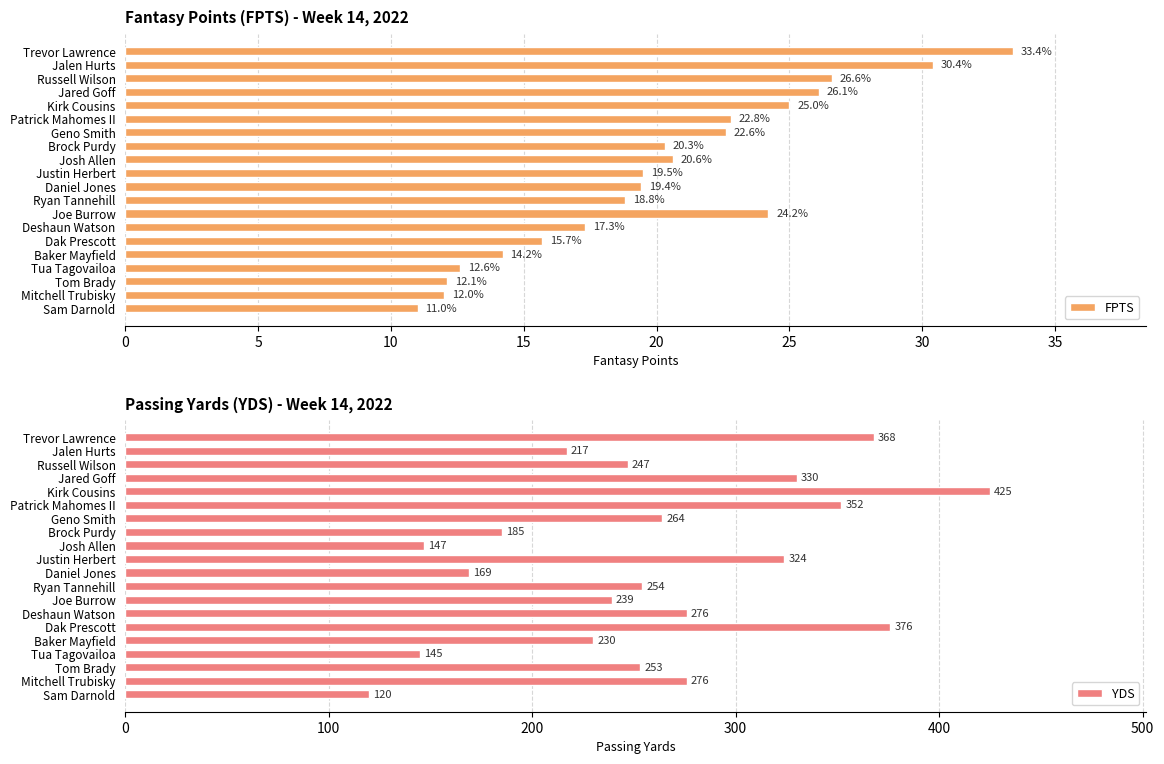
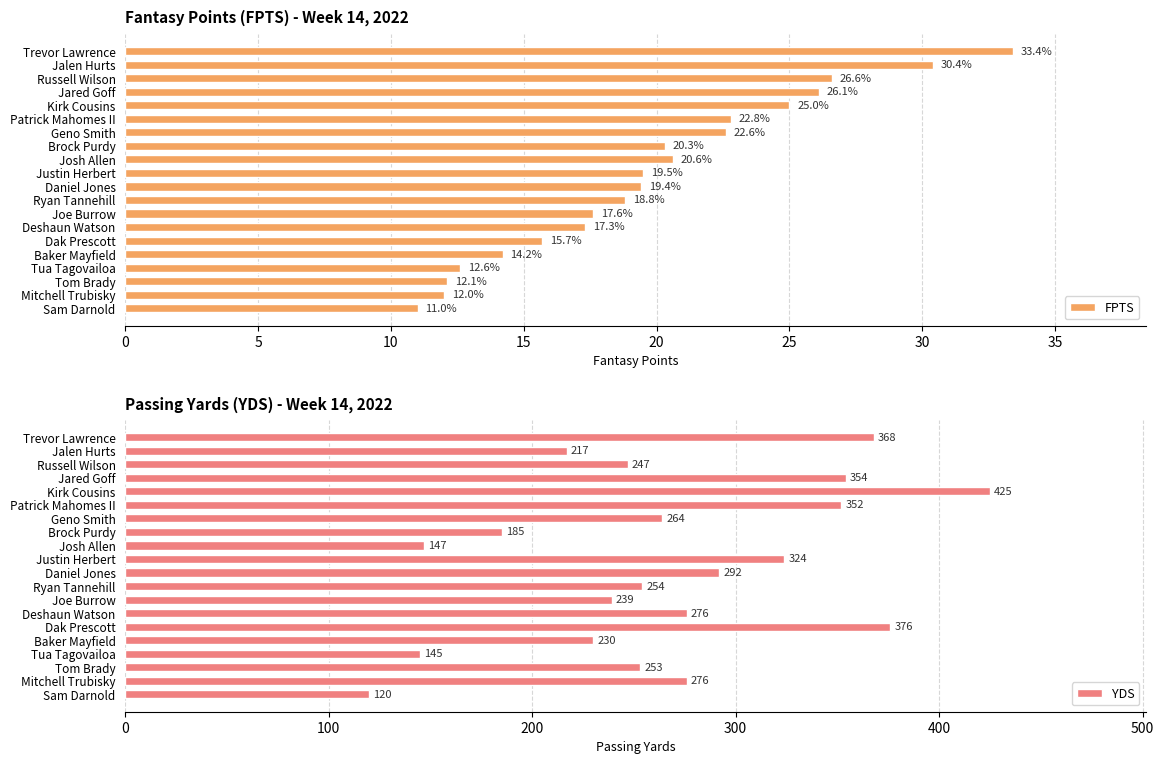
  {
    "Fantasy Points (FPTS) - Week 14, 2022": {
      "Trevor Lawrence": "33.4%",
      "Jalen Hurts": "30.4%",
      "Russell Wilson": "26.6%",
      "Jared Goff": "26.1%",
      "Kirk Cousins": "25.0%",
      "Patrick Mahomes II": "22.8%",
      "Geno Smith": "22.6%",
      "Brock Purdy": "20.3%",
      "Josh Allen": "20.6%",
      "Justin Herbert": "19.5%",
      "Daniel Jones": "19.4%",
      "Ryan Tannehill": "18.8%",
-     "Joe Burrow": "24.2%",
+     "Joe Burrow": "17.6%",
      "Deshaun Watson": "17.3%",
      "Dak Prescott": "15.7%",
      "Baker Mayfield": "14.2%",
      "Tua Tagovailoa": "12.6%",
      "Tom Brady": "12.1%",
      "Mitchell Trubisky": "12.0%",
      "Sam Darnold": "11.0%"
    },
    "Passing Yards (YDS) - Week 14, 2022": {
      "Trevor Lawrence": "368",
      "Jalen Hurts": "217",
      "Russell Wilson": "247",
-     "Jared Goff": "330",
+     "Jared Goff": "354",
      "Kirk Cousins": "425",
      "Patrick Mahomes II": "352",
      "Geno Smith": "264",
      "Brock Purdy": "185",
      "Josh Allen": "147",
      "Justin Herbert": "324",
-     "Daniel Jones": "169",
+     "Daniel Jones": "292",
      "Ryan Tannehill": "254",
      "Joe Burrow": "239",
      "Deshaun Watson": "276",
      "Dak Prescott": "376",
      "Baker Mayfield": "230",
      "Tua Tagovailoa": "145",
      "Tom Brady": "253",
      "Mitchell Trubisky": "276",
      "Sam Darnold": "120"
    }
  }
